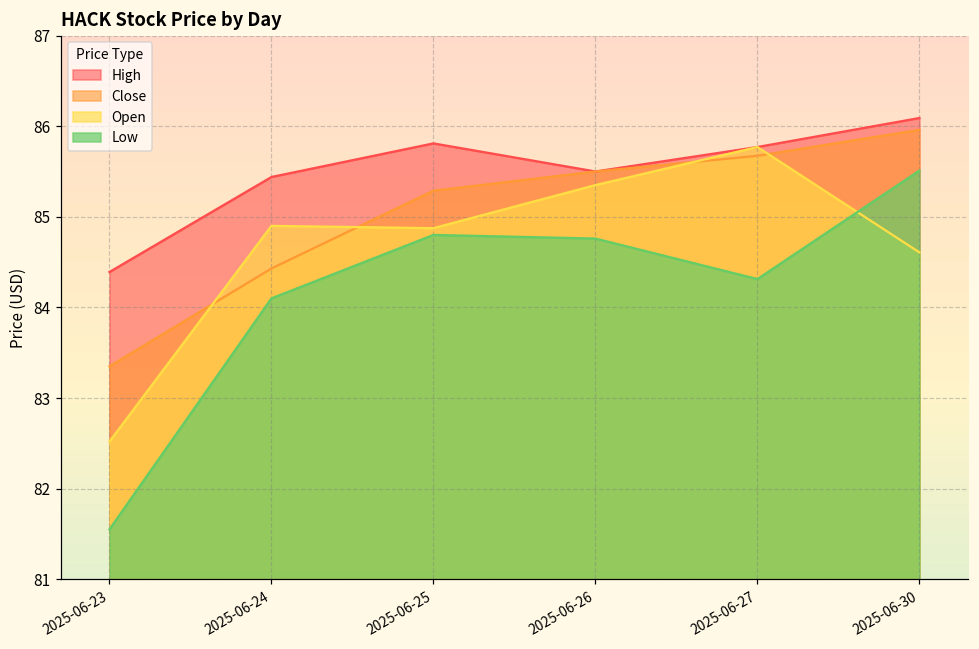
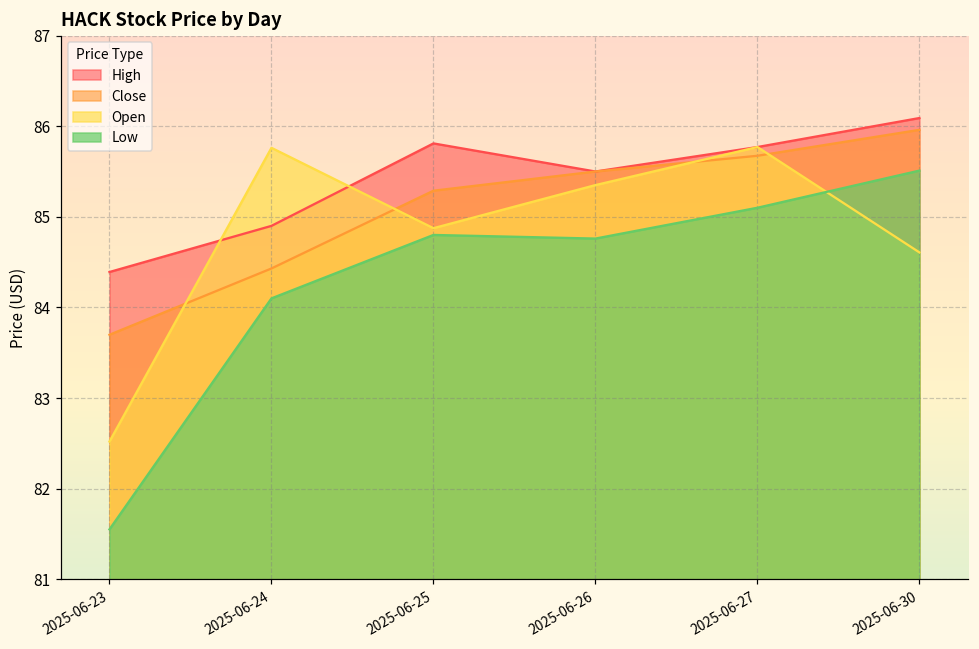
  {
    "High": {
      "2025-06-23": 84.4,
-     "2025-06-24": 85.4,
+     "2025-06-24": 84.9,
      "2025-06-25": 85.8,
      "2025-06-30": 86.1
    },
    "Close": {
-     "2025-06-23": 83.3,
+     "2025-06-23": 83.7,
      "2025-06-24": 84.4,
      "2025-06-25": 85.3,
      "2025-06-27": 85.7,
      "2025-06-30": 86.0
    },
    "Open": {
      "2025-06-23": 82.5,
-     "2025-06-24": 84.9,
+     "2025-06-24": 85.8,
      "2025-06-25": 84.9,
      "2025-06-26": 85.3,
      "2025-06-30": 84.6
    },
    "Low": {
      "2025-06-23": 81.6,
      "2025-06-24": 84.1,
      "2025-06-25": 84.8,
      "2025-06-26": 84.8,
-     "2025-06-27": 84.3,
+     "2025-06-27": 85.1,
      "2025-06-30": 85.5
    }
  }
